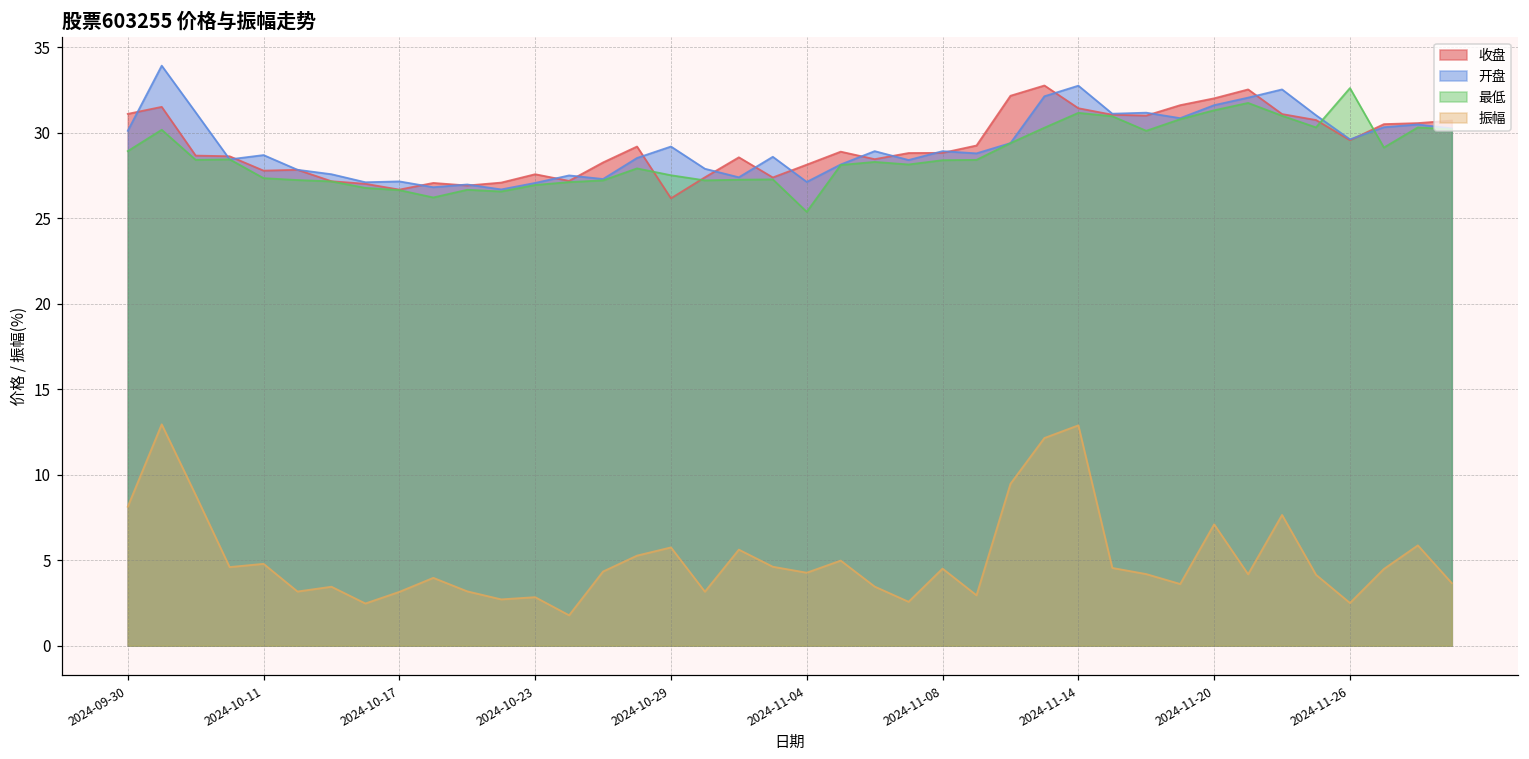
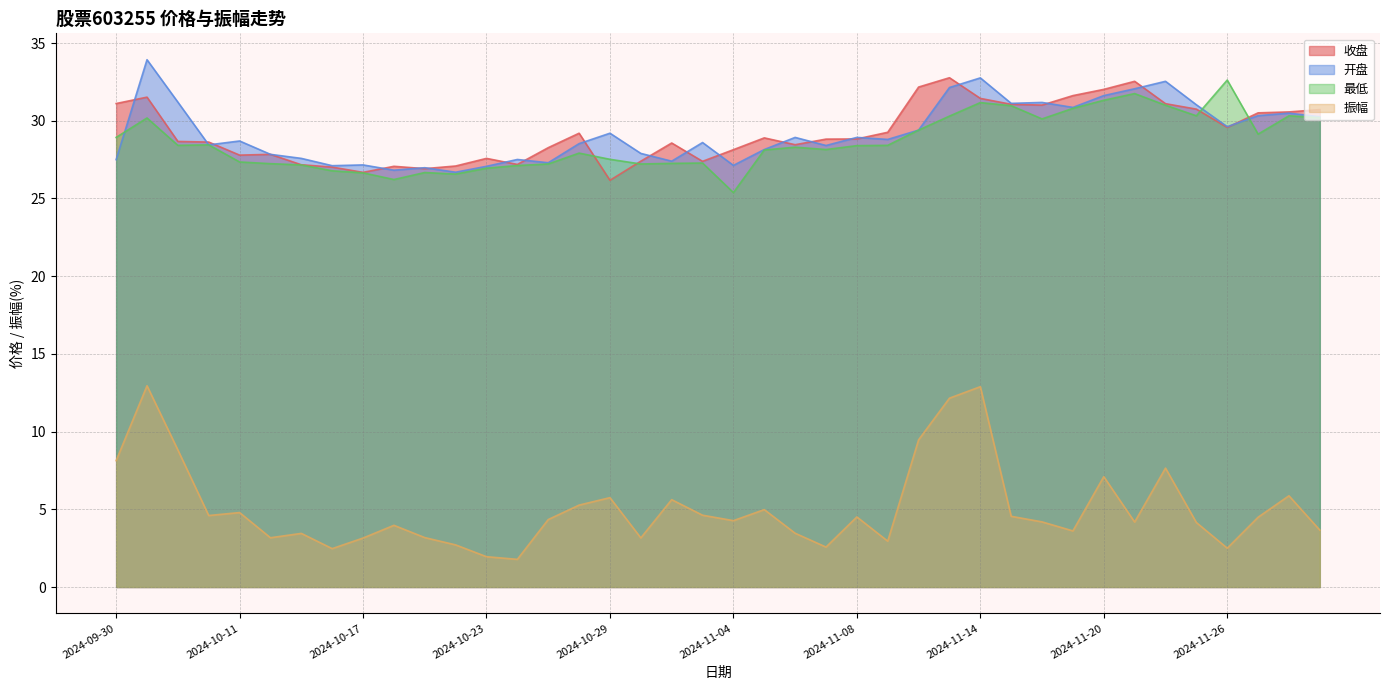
  {
    "收盘": {
      "2024-09-30": 31.1,
      "2024-10-11": 27.8,
      "2024-10-23": 27.6,
      "2024-10-29": 26.2,
      "2024-11-04": 28.1,
      "2024-11-14": 31.4,
      "2024-11-20": 32.0
    },
    "开盘": {
-     "2024-09-30": 30.1,
+     "2024-09-30": 27.5,
      "2024-10-11": 28.7,
      "2024-10-17": 27.2,
      "2024-10-29": 29.2,
      "2024-11-04": 27.1,
      "2024-11-14": 32.8,
      "2024-11-20": 31.6
    },
    "最低": {
      "2024-09-30": 28.9,
      "2024-10-11": 27.4,
      "2024-10-29": 27.5,
      "2024-11-04": 25.4,
      "2024-11-08": 28.4,
      "2024-11-14": 31.2,
      "2024-11-20": 31.3,
      "2024-11-26": 32.6
    },
    "振幅": {
      "2024-09-30": 8.1,
      "2024-10-11": 4.8,
      "2024-10-17": 3.2,
-     "2024-10-23": 2.8,
+     "2024-10-23": 2.0,
      "2024-10-29": 5.8,
      "2024-11-04": 4.3,
      "2024-11-08": 4.5,
      "2024-11-14": 12.9,
      "2024-11-20": 7.1,
      "2024-11-26": 2.5
    }
  }
